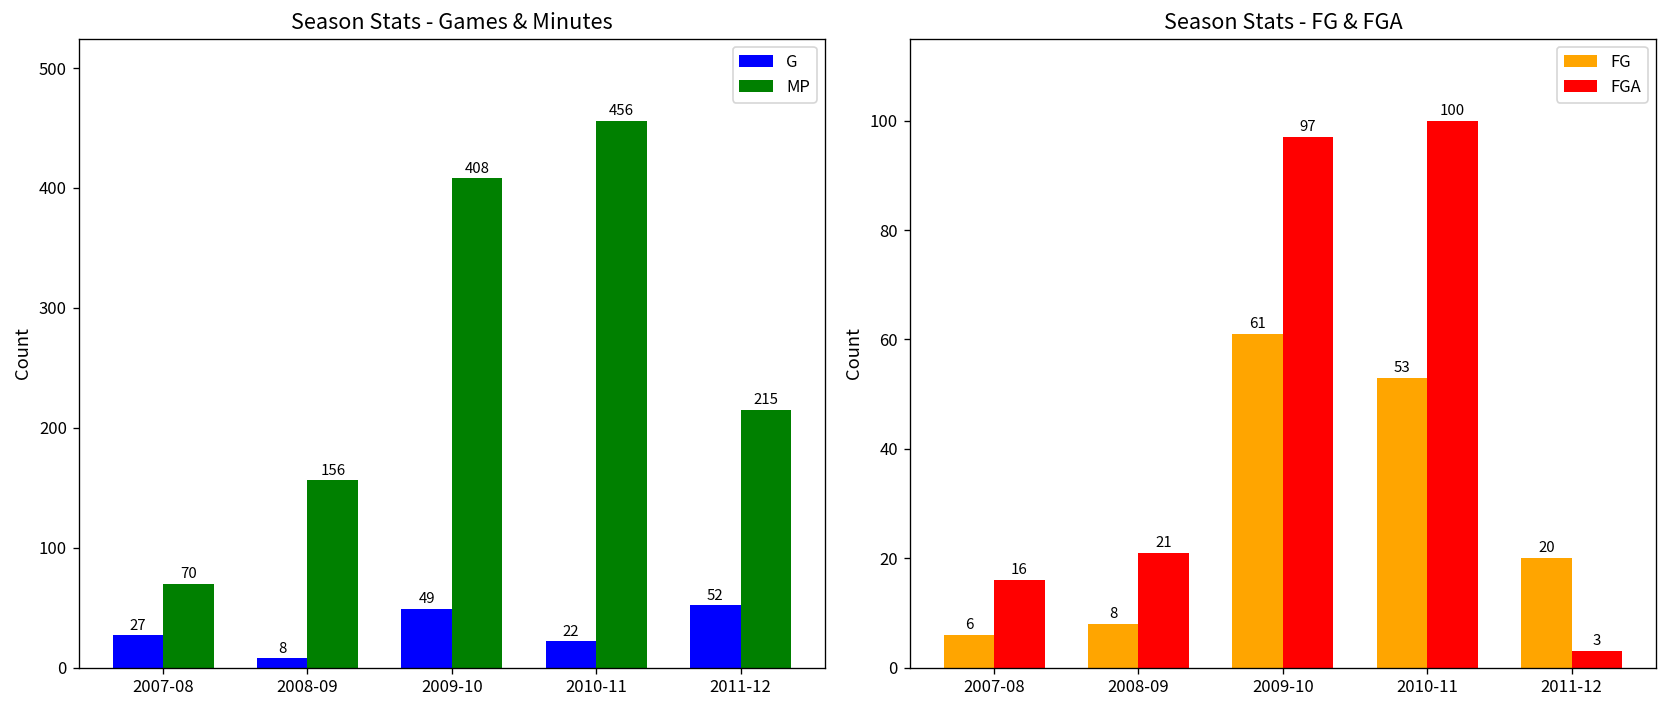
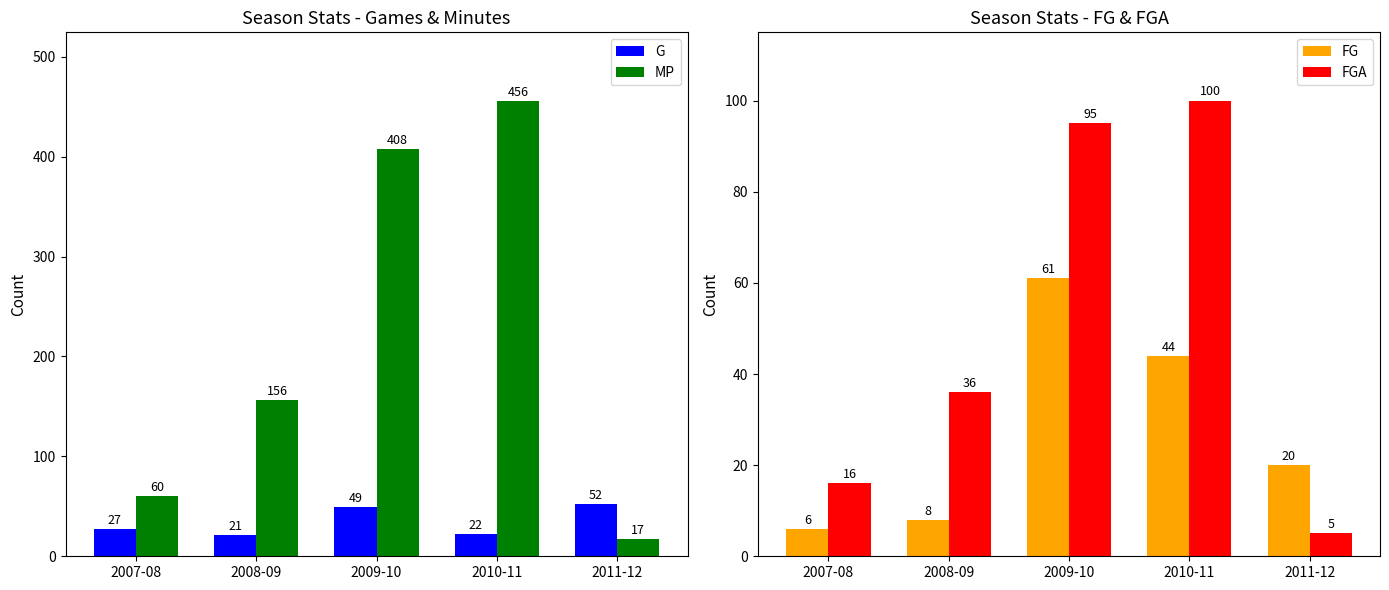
  {
    "Season Stats - Games & Minutes": {
      "G": {
        "2007-08": 27,
-       "2008-09": 8,
+       "2008-09": 21,
        "2009-10": 49,
        "2010-11": 22,
        "2011-12": 52
      },
      "MP": {
-       "2007-08": 70,
+       "2007-08": 60,
        "2008-09": 156,
        "2009-10": 408,
        "2010-11": 456,
-       "2011-12": 215
+       "2011-12": 17
      }
    },
    "Season Stats - FG & FGA": {
      "FG": {
        "2007-08": 6,
        "2008-09": 8,
        "2009-10": 61,
-       "2010-11": 53,
+       "2010-11": 44,
        "2011-12": 20
      },
      "FGA": {
        "2007-08": 16,
-       "2008-09": 21,
-       "2009-10": 97,
+       "2008-09": 36,
+       "2009-10": 95,
        "2010-11": 100,
-       "2011-12": 3
+       "2011-12": 5
      }
    }
  }
